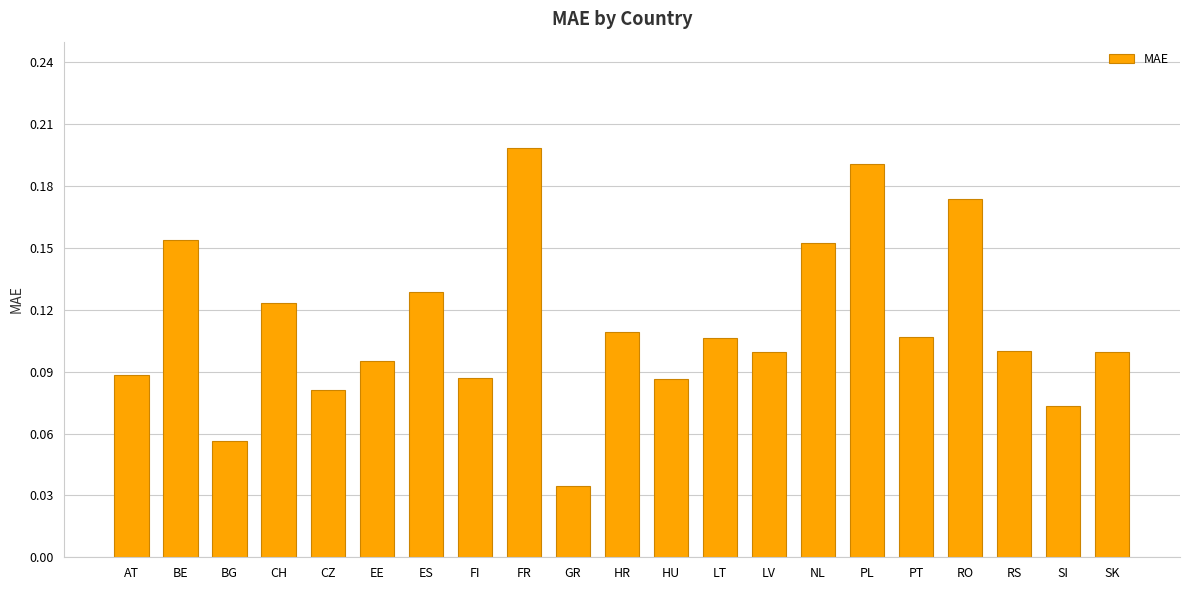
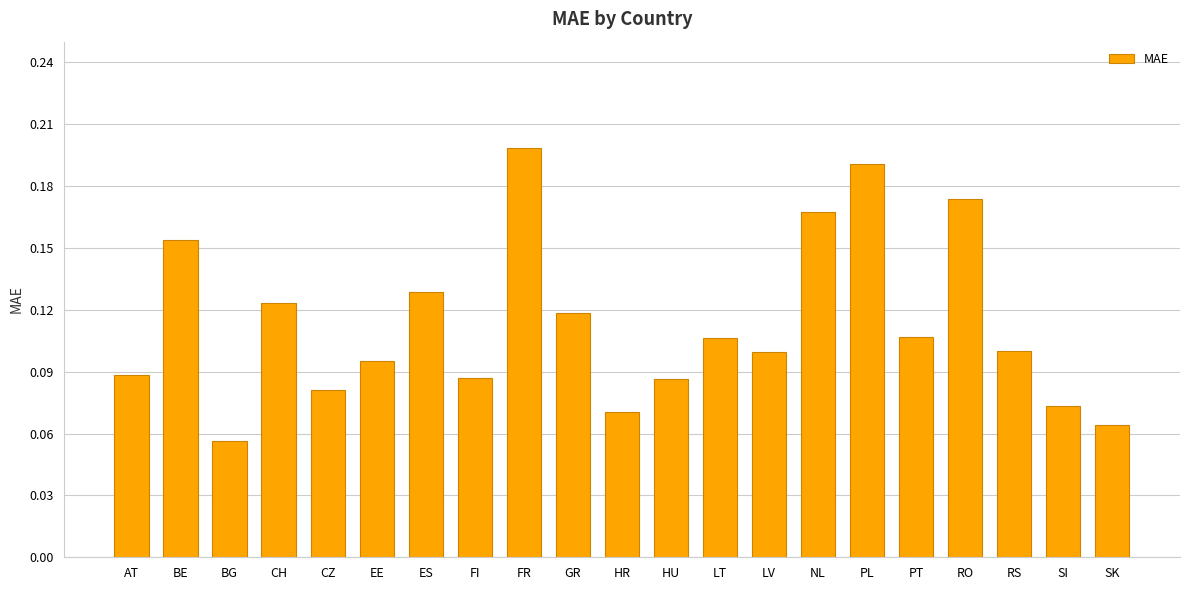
  {
    "AT": 0.088,
    "BE": 0.154,
    "BG": 0.056,
    "CH": 0.123,
    "CZ": 0.081,
    "EE": 0.095,
    "ES": 0.129,
    "FI": 0.087,
    "FR": 0.199,
-   "GR": 0.035,
-   "HR": 0.109,
+   "GR": 0.119,
+   "HR": 0.071,
    "HU": 0.086,
    "LT": 0.106,
    "LV": 0.100,
-   "NL": 0.153,
+   "NL": 0.168,
    "PL": 0.191,
    "PT": 0.107,
    "RO": 0.174,
    "RS": 0.100,
    "SI": 0.073,
-   "SK": 0.099
+   "SK": 0.064
  }
